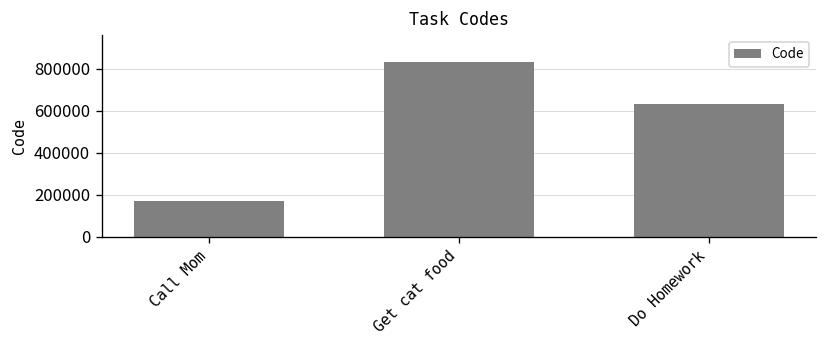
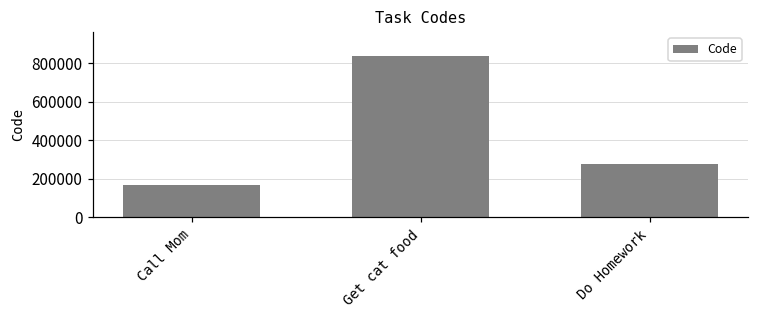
  {
    "Call Mom": 170000,
    "Get cat food": 830000,
-   "Do Homework": 630000
+   "Do Homework": 270000
  }
